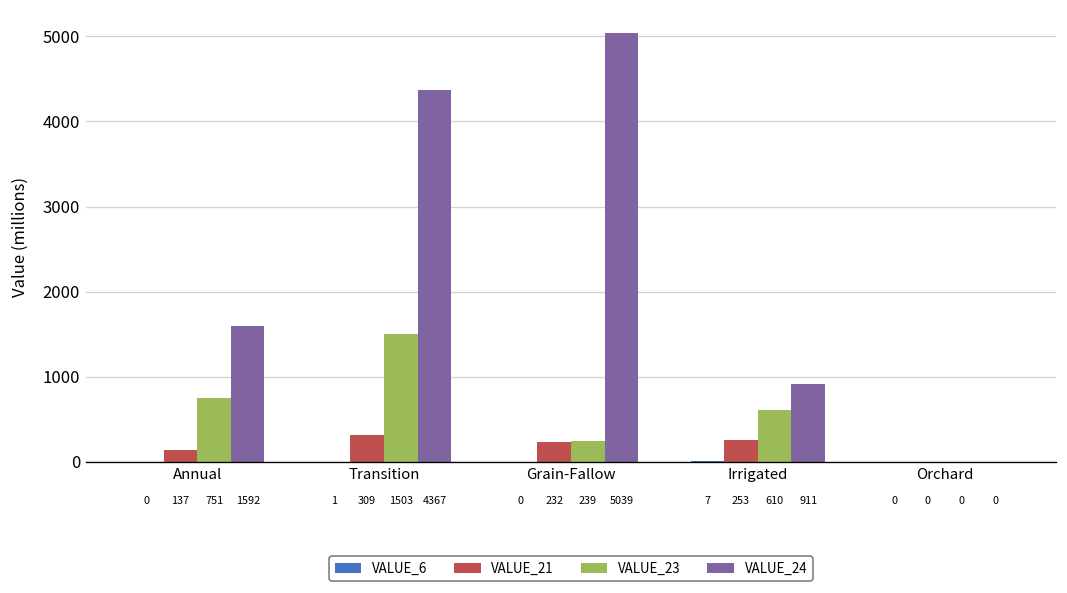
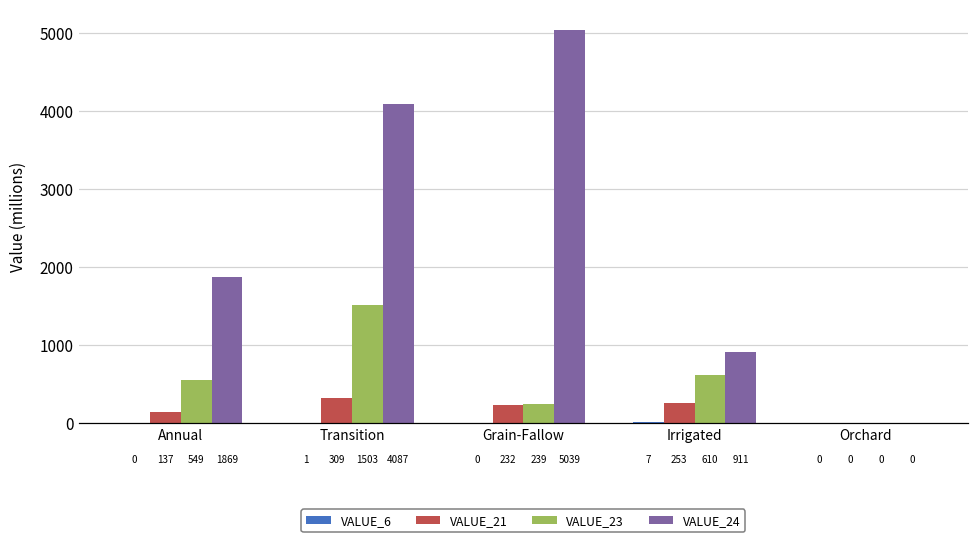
  {
    "VALUE_21": {
      "Annual": 100,
      "Transition": 300,
      "Grain-Fallow": 200,
      "Irrigated": 300
    },
    "VALUE_23": {
-     "Annual": 751
+     "Annual": 549
    },
    "VALUE_24": {
-     "Annual": 1592,
-     "Transition": 4367
+     "Annual": 1869,
+     "Transition": 4087
    }
  }
